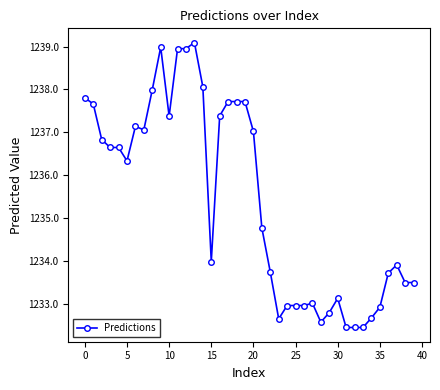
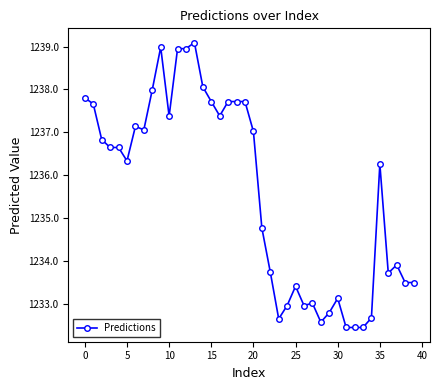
  {
    "0": 1237.8,
    "5": 1236.3,
    "10": 1237.4,
-   "15": 1234.0,
+   "15": 1237.7,
    "20": 1237.0,
-   "25": 1233.0,
+   "25": 1233.4,
    "30": 1233.1,
-   "35": 1232.9
+   "35": 1236.3
  }
